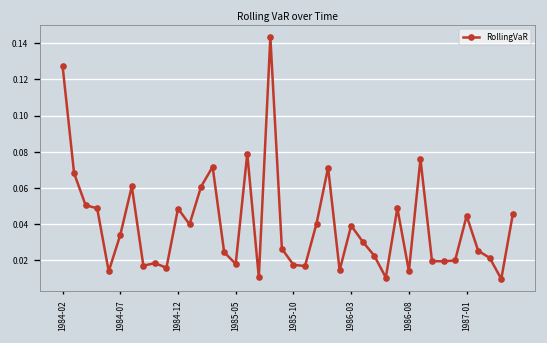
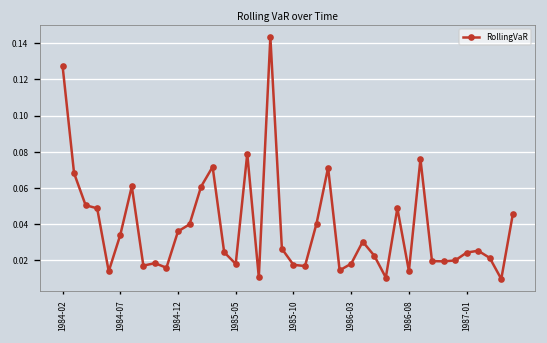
  {
    "1984-02": 0.128,
    "1984-07": 0.034,
-   "1984-12": 0.049,
+   "1984-12": 0.036,
    "1985-05": 0.018,
    "1985-10": 0.017,
-   "1986-03": 0.039,
+   "1986-03": 0.018,
    "1986-08": 0.014,
-   "1987-01": 0.045
+   "1987-01": 0.024
  }
